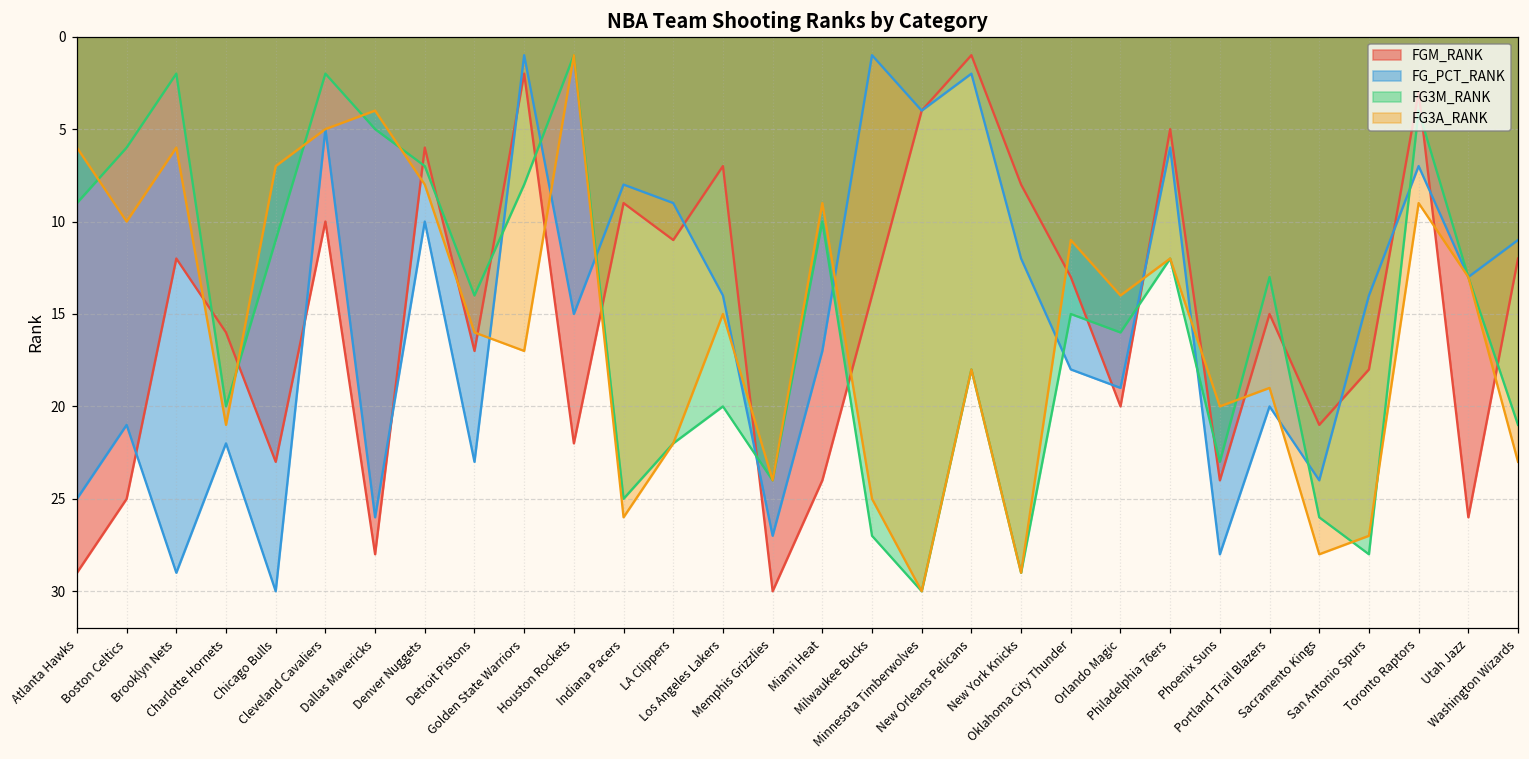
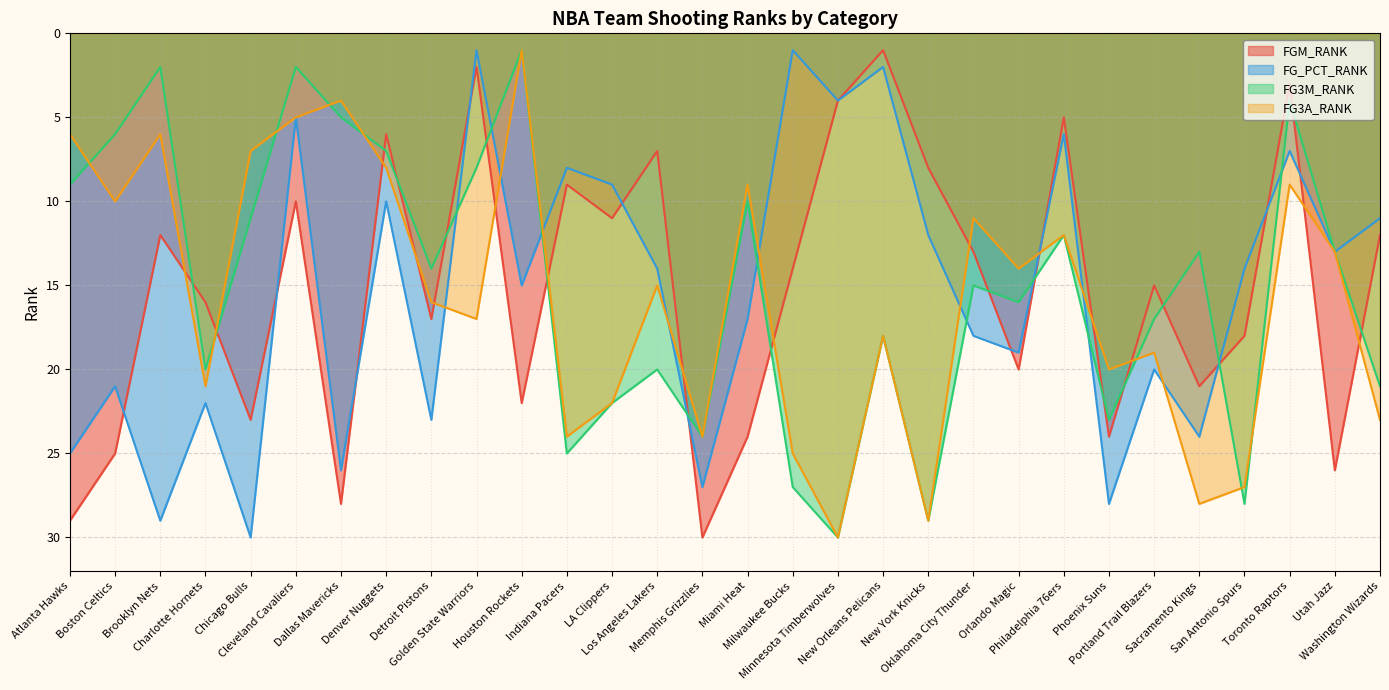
  {
    "FGM_RANK": {
      "Atlanta Hawks": 29,
      "Boston Celtics": 25,
      "Brooklyn Nets": 12,
      "Charlotte Hornets": 16,
      "Chicago Bulls": 23,
      "Cleveland Cavaliers": 10,
      "Dallas Mavericks": 28,
      "Denver Nuggets": 6,
      "Detroit Pistons": 17,
      "Golden State Warriors": 2,
      "Houston Rockets": 22,
      "Indiana Pacers": 9,
      "LA Clippers": 11,
      "Los Angeles Lakers": 7,
      "Memphis Grizzlies": 30,
      "Miami Heat": 24,
      "Milwaukee Bucks": 14,
      "New Orleans Pelicans": 1,
      "New York Knicks": 8,
      "Oklahoma City Thunder": 13,
      "Orlando Magic": 20,
      "Philadelphia 76ers": 5,
      "Phoenix Suns": 24,
      "Portland Trail Blazers": 15,
      "Sacramento Kings": 21,
      "San Antonio Spurs": 18,
      "Utah Jazz": 26,
      "Washington Wizards": 12
    },
    "FG_PCT_RANK": {
      "Atlanta Hawks": 25,
      "Boston Celtics": 21,
      "Brooklyn Nets": 29,
      "Charlotte Hornets": 22,
      "Chicago Bulls": 30,
      "Dallas Mavericks": 26,
      "Denver Nuggets": 10,
      "Detroit Pistons": 23,
      "Golden State Warriors": 1,
      "Houston Rockets": 15,
      "Indiana Pacers": 8,
      "LA Clippers": 9,
      "Los Angeles Lakers": 14,
      "Memphis Grizzlies": 27,
      "Miami Heat": 17,
      "Milwaukee Bucks": 1,
      "New Orleans Pelicans": 2,
      "New York Knicks": 12,
      "Oklahoma City Thunder": 18,
      "Orlando Magic": 19,
      "Philadelphia 76ers": 6,
      "Phoenix Suns": 28,
      "Portland Trail Blazers": 20,
      "Sacramento Kings": 24,
      "San Antonio Spurs": 14,
      "Toronto Raptors": 7,
      "Washington Wizards": 11
    },
    "FG3M_RANK": {
      "Atlanta Hawks": 9,
      "Boston Celtics": 6,
      "Brooklyn Nets": 2,
      "Charlotte Hornets": 20,
      "Chicago Bulls": 11,
      "Cleveland Cavaliers": 2,
      "Dallas Mavericks": 5,
      "Denver Nuggets": 7,
      "Detroit Pistons": 14,
      "Golden State Warriors": 8,
      "Indiana Pacers": 25,
      "Los Angeles Lakers": 20,
      "Miami Heat": 10,
      "Milwaukee Bucks": 27,
      "Oklahoma City Thunder": 15,
      "Orlando Magic": 16,
      "Phoenix Suns": 23,
-     "Portland Trail Blazers": 13,
-     "Sacramento Kings": 26,
+     "Portland Trail Blazers": 17,
+     "Sacramento Kings": 13,
      "San Antonio Spurs": 28,
      "Washington Wizards": 21
    },
    "FG3A_RANK": {
      "Atlanta Hawks": 6,
      "Boston Celtics": 10,
      "Brooklyn Nets": 6,
      "Charlotte Hornets": 21,
      "Chicago Bulls": 7,
      "Dallas Mavericks": 4,
      "Denver Nuggets": 8,
      "Detroit Pistons": 16,
      "Golden State Warriors": 17,
-     "Indiana Pacers": 26,
+     "Indiana Pacers": 24,
      "Los Angeles Lakers": 15,
      "Miami Heat": 9,
      "Milwaukee Bucks": 25,
      "Oklahoma City Thunder": 11,
      "Orlando Magic": 14,
      "Phoenix Suns": 20,
      "Portland Trail Blazers": 19,
      "Sacramento Kings": 28,
      "San Antonio Spurs": 27,
      "Toronto Raptors": 9,
      "Washington Wizards": 23
    }
  }
